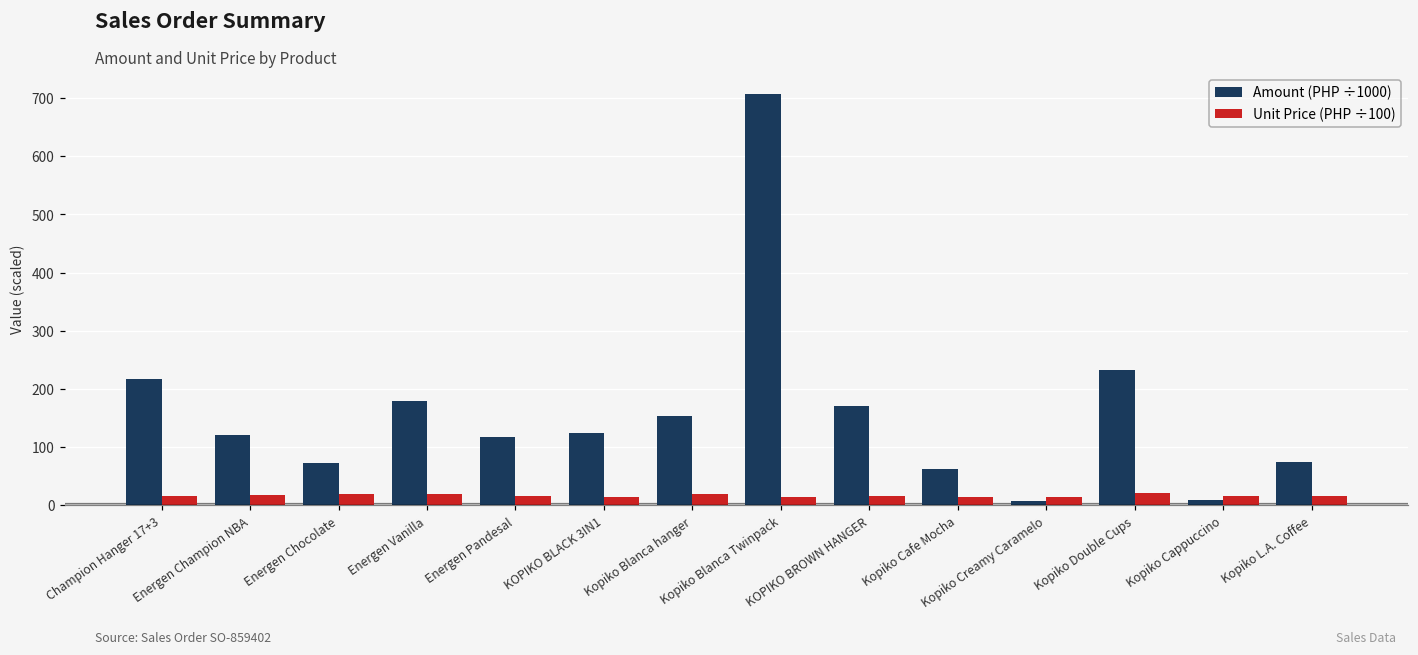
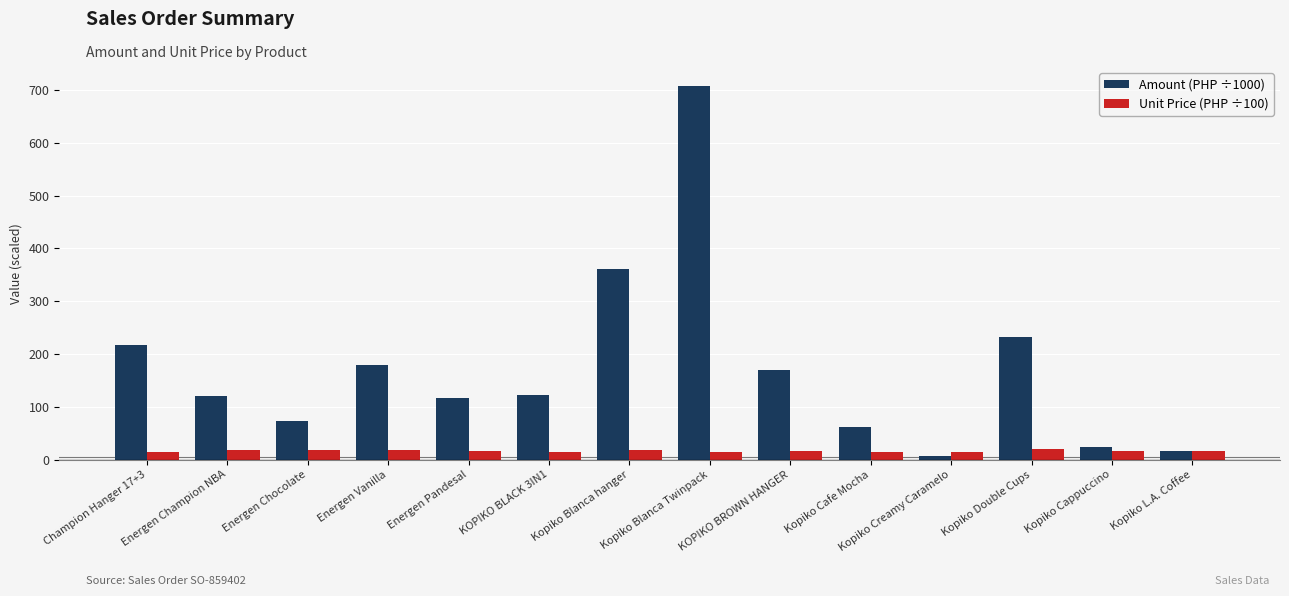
  {
    "Amount (PHP ÷1000)": {
      "Champion Hanger 17+3": 220,
      "Energen Champion NBA": 120,
      "Energen Chocolate": 70,
      "Energen Vanilla": 180,
      "Energen Pandesal": 120,
      "KOPIKO BLACK 3IN1": 120,
-     "Kopiko Blanca hanger": 150,
+     "Kopiko Blanca hanger": 360,
      "Kopiko Blanca Twinpack": 710,
      "KOPIKO BROWN HANGER": 170,
      "Kopiko Cafe Mocha": 60,
      "Kopiko Creamy Caramelo": 10,
      "Kopiko Double Cups": 230,
-     "Kopiko Cappuccino": 10,
-     "Kopiko L.A. Coffee": 70
+     "Kopiko Cappuccino": 20,
+     "Kopiko L.A. Coffee": 20
    },
    "Unit Price (PHP ÷100)": {
      "Champion Hanger 17+3": 10,
      "Energen Champion NBA": 20,
      "Energen Chocolate": 20,
      "Energen Vanilla": 20,
      "Energen Pandesal": 20,
      "KOPIKO BLACK 3IN1": 10,
      "Kopiko Blanca hanger": 20,
      "Kopiko Blanca Twinpack": 10,
      "KOPIKO BROWN HANGER": 20,
      "Kopiko Cafe Mocha": 10,
      "Kopiko Creamy Caramelo": 10,
      "Kopiko Double Cups": 20,
      "Kopiko Cappuccino": 20,
      "Kopiko L.A. Coffee": 20
    }
  }
